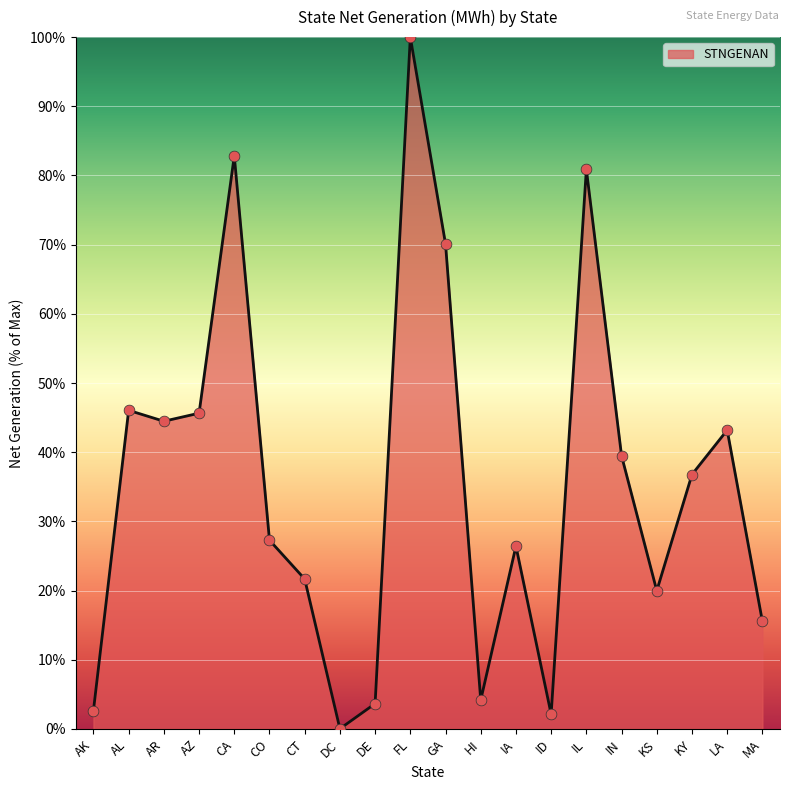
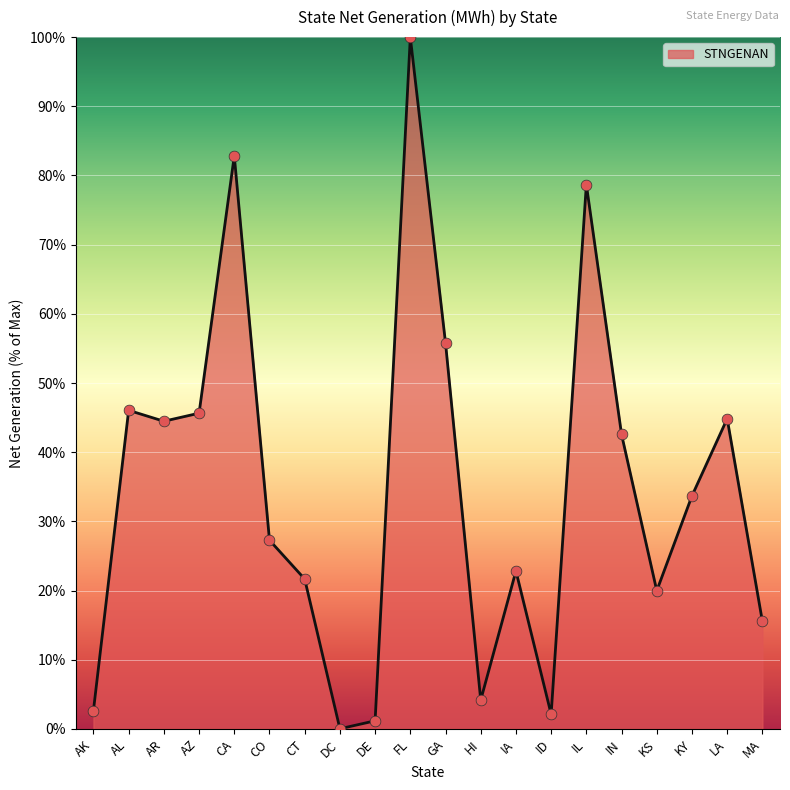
  {
    "AK": "3%",
    "AL": "46%",
    "AR": "44%",
    "AZ": "46%",
    "CA": "83%",
    "CO": "27%",
    "CT": "22%",
    "DC": "0%",
-   "DE": "4%",
+   "DE": "1%",
    "FL": "100%",
-   "GA": "70%",
+   "GA": "56%",
    "HI": "4%",
-   "IA": "26%",
+   "IA": "23%",
    "ID": "2%",
-   "IL": "81%",
-   "IN": "39%",
+   "IL": "79%",
+   "IN": "43%",
    "KS": "20%",
-   "KY": "37%",
-   "LA": "43%",
+   "KY": "34%",
+   "LA": "45%",
    "MA": "16%"
  }
